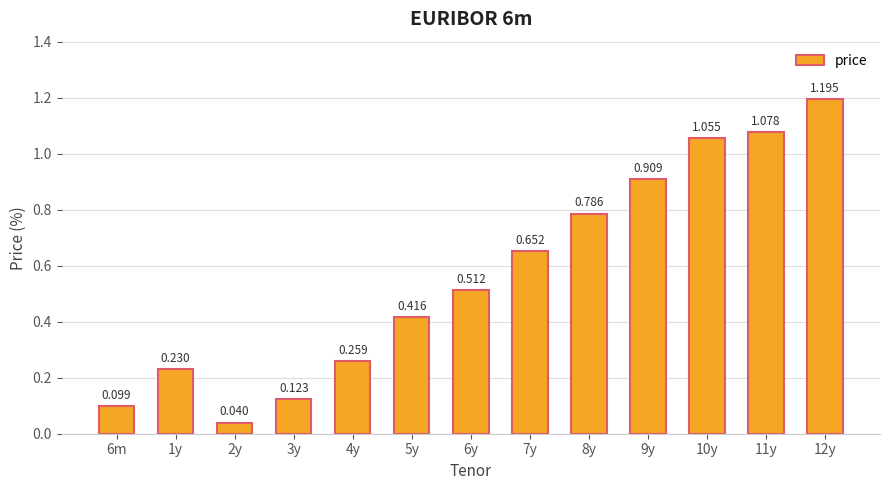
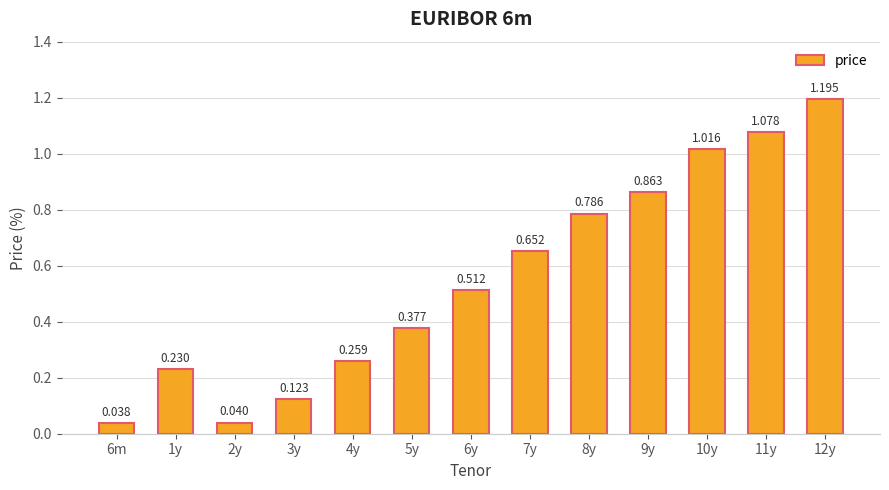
  {
-   "6m": 0.099,
+   "6m": 0.038,
    "1y": 0.230,
    "2y": 0.040,
    "3y": 0.123,
    "4y": 0.259,
-   "5y": 0.416,
+   "5y": 0.377,
    "6y": 0.512,
    "7y": 0.652,
    "8y": 0.786,
-   "9y": 0.909,
-   "10y": 1.055,
+   "9y": 0.863,
+   "10y": 1.016,
    "11y": 1.078,
    "12y": 1.195
  }
